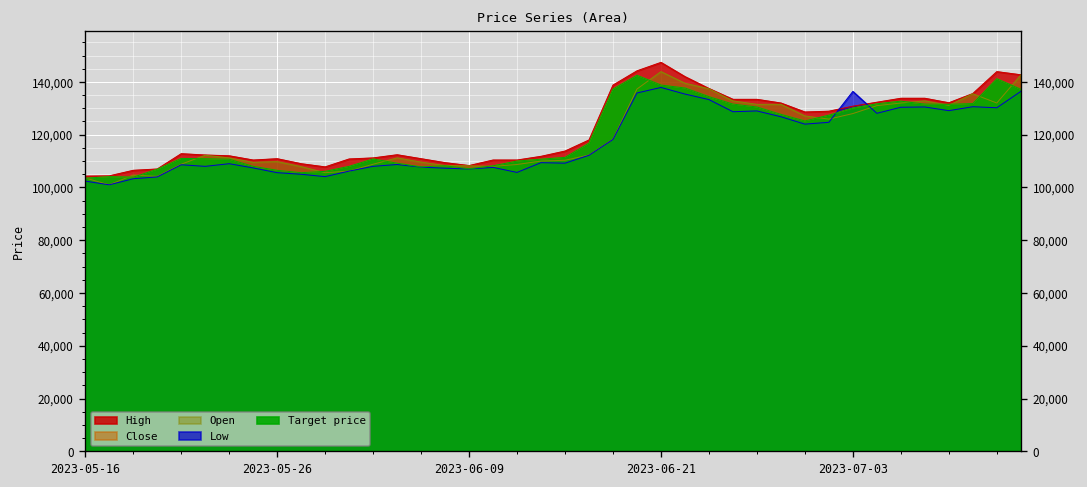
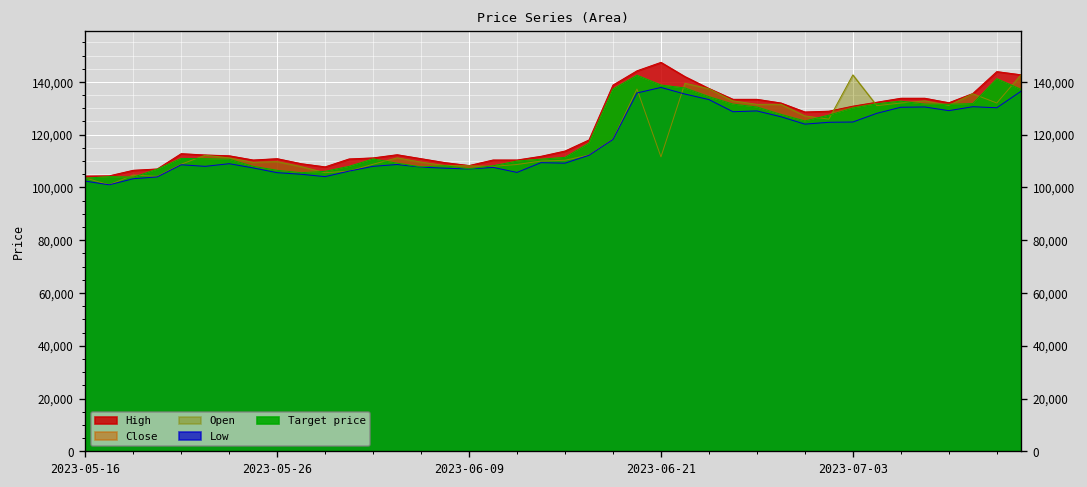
  {
    "High": {
      "2023-06-21": "147,000"
    },
    "Open": {
-     "2023-06-21": "144,000",
-     "2023-07-03": "128,000"
+     "2023-06-21": "112,000",
+     "2023-07-03": "143,000"
    },
    "Low": {
-     "2023-07-03": "136,000"
+     "2023-07-03": "125,000"
    }
  }
